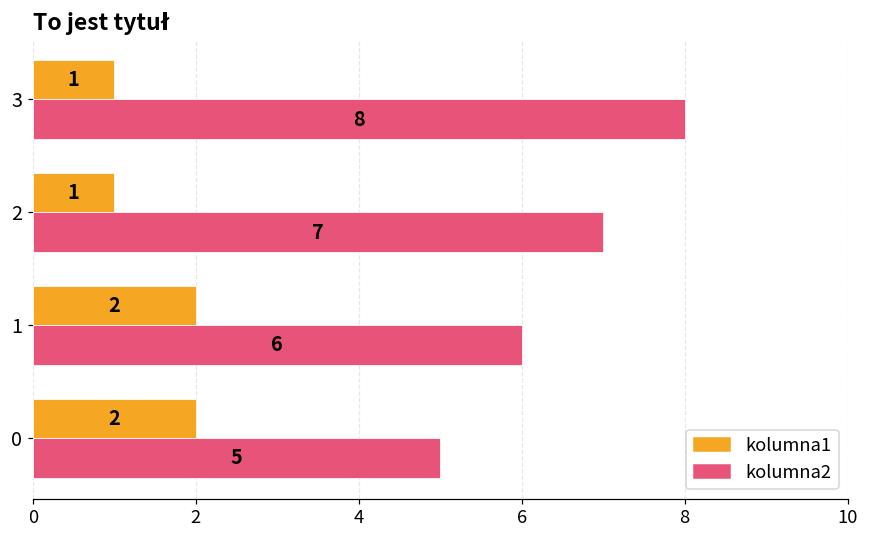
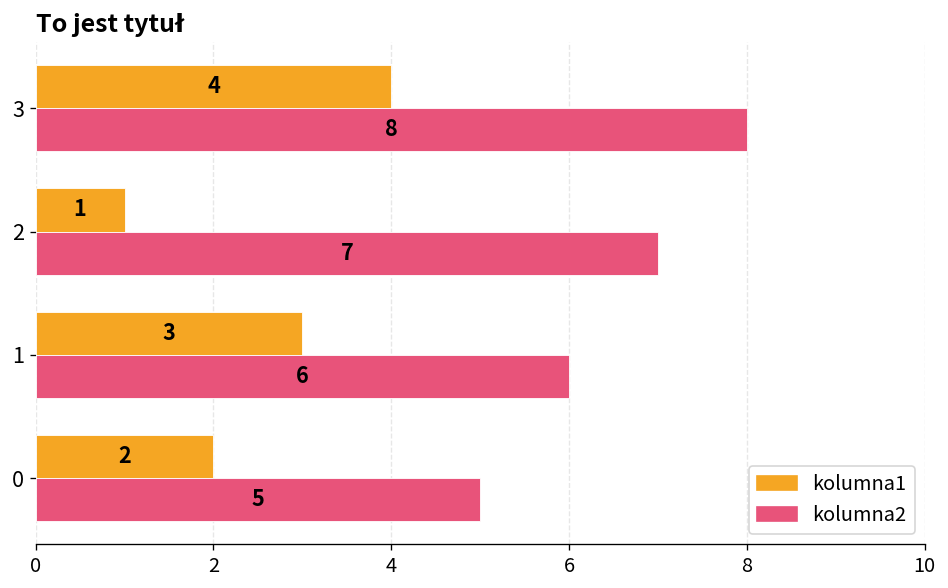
  {
    "kolumna1": {
-     "3": 1,
+     "3": 4,
      "2": 1,
-     "1": 2,
+     "1": 3,
      "0": 2
    },
    "kolumna2": {
      "3": 8,
      "2": 7,
      "1": 6,
      "0": 5
    }
  }
